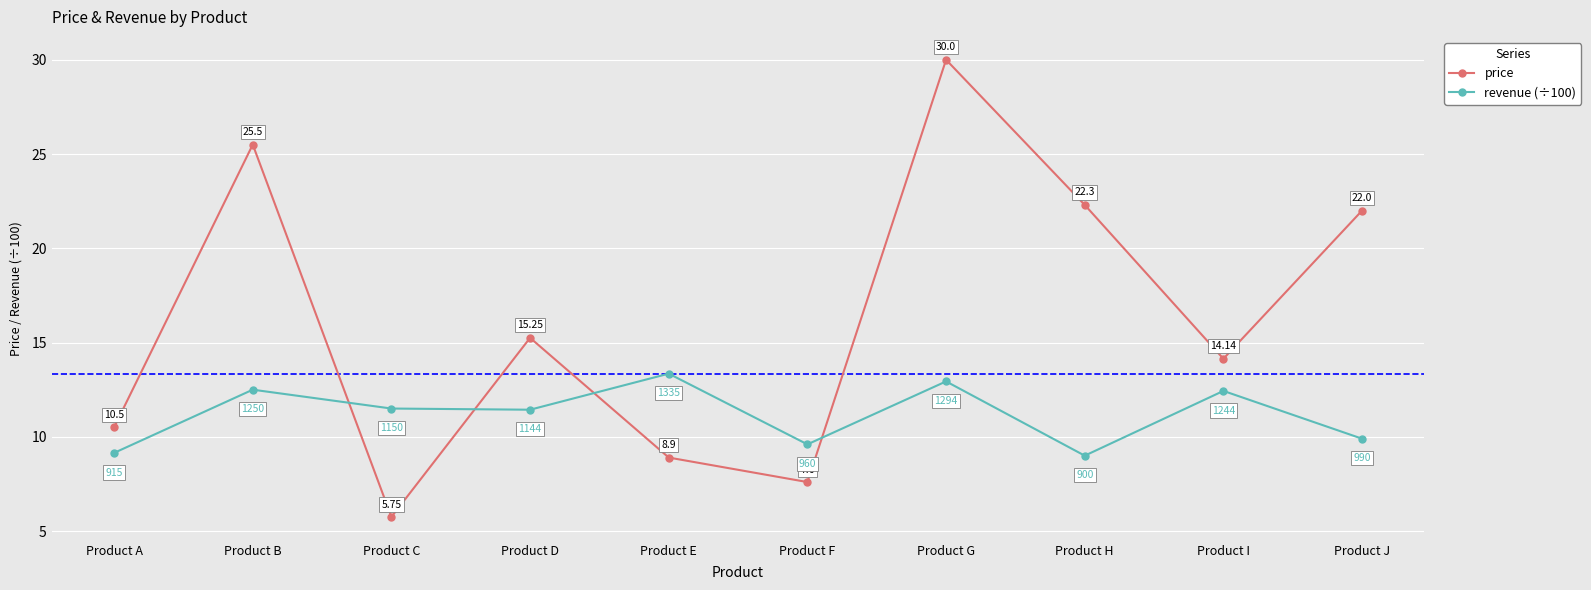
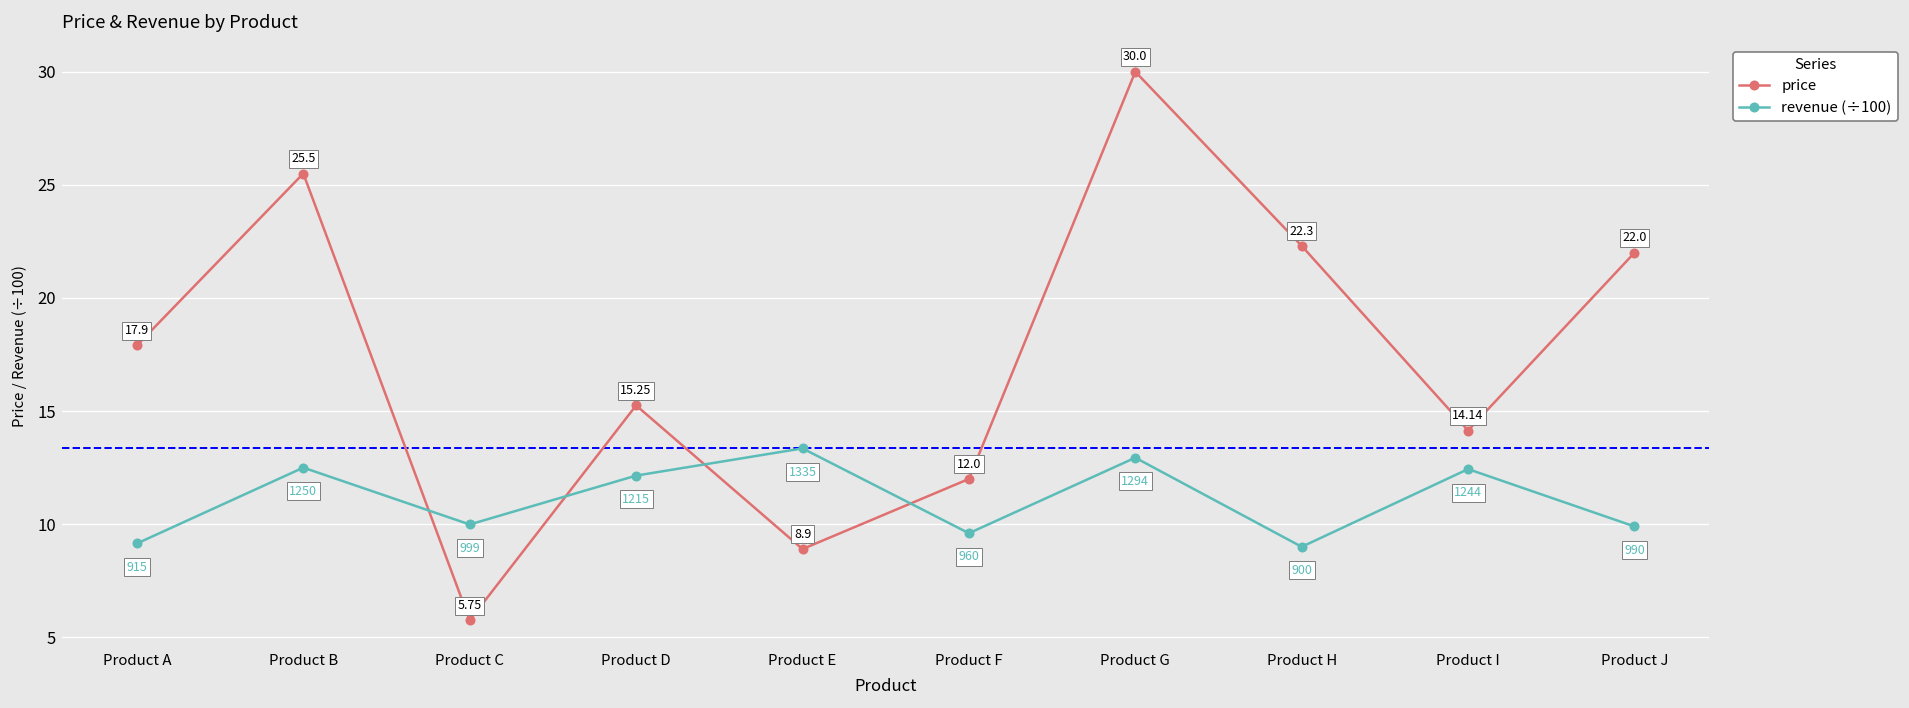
  {
    "price": {
-     "Product A": 10.5,
-     "Product F": 7.6
+     "Product A": 17.9,
+     "Product F": 12.0
    },
    "revenue (÷100)": {
-     "Product C": 1150,
-     "Product D": 1144
+     "Product C": 999,
+     "Product D": 1215
    }
  }
